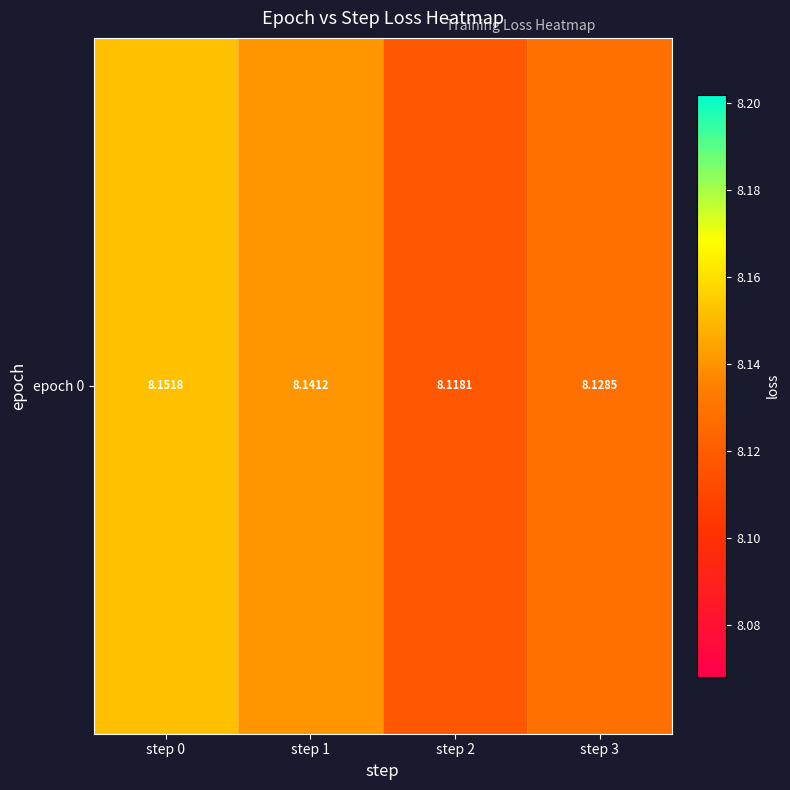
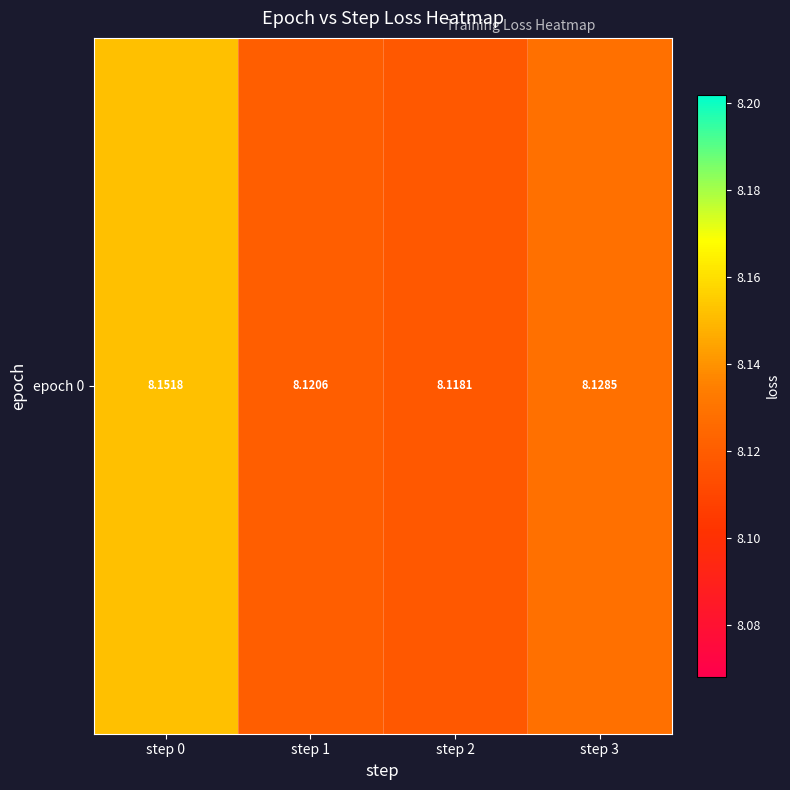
  {
    "epoch 0": {
      "step 0": 8.1518,
-     "step 1": 8.1412,
+     "step 1": 8.1206,
      "step 2": 8.1181,
      "step 3": 8.1285
    }
  }
